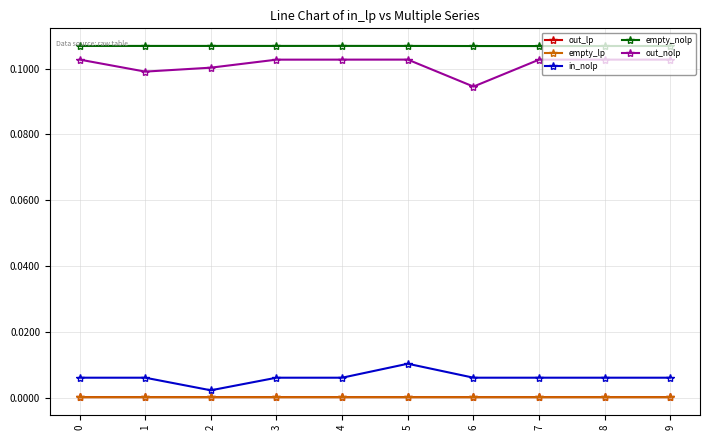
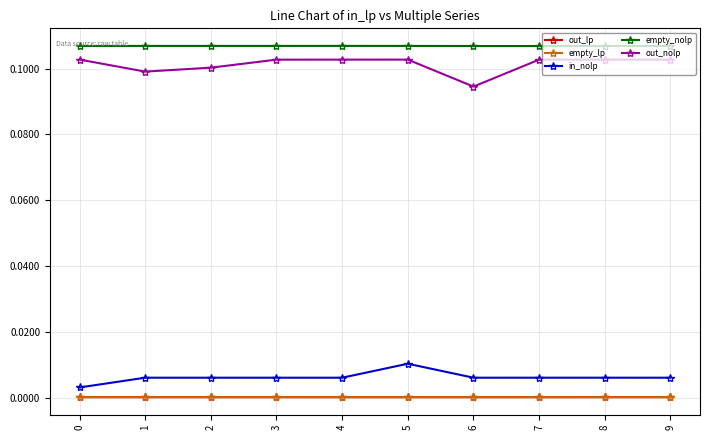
  {
    "empty_lp": {
      "0": 0.000,
      "1": 0.000,
      "2": 0.000,
      "3": 0.000,
      "4": 0.000,
      "5": 0.000,
      "6": 0.000,
      "7": 0.000,
      "8": 0.000,
      "9": 0.000
    },
    "in_nolp": {
-     "0": 0.006,
+     "0": 0.003,
      "1": 0.006,
-     "2": 0.002,
+     "2": 0.006,
      "3": 0.006,
      "4": 0.006,
      "5": 0.010,
      "6": 0.006,
      "7": 0.006,
      "8": 0.006,
      "9": 0.006
    },
    "empty_nolp": {
      "0": 0.107,
      "1": 0.107,
      "2": 0.107,
      "3": 0.107,
      "4": 0.107,
      "5": 0.107,
      "6": 0.107,
      "7": 0.107
    },
    "out_nolp": {
      "0": 0.103,
      "1": 0.099,
      "2": 0.100,
      "3": 0.103,
      "4": 0.103,
      "5": 0.103,
      "6": 0.095,
      "7": 0.103
    }
  }
